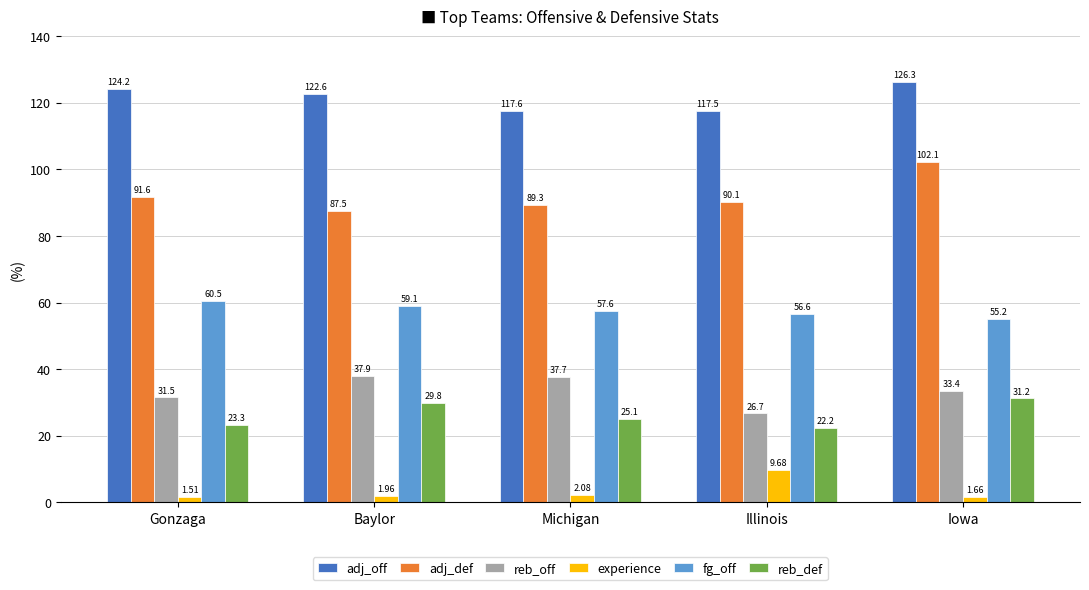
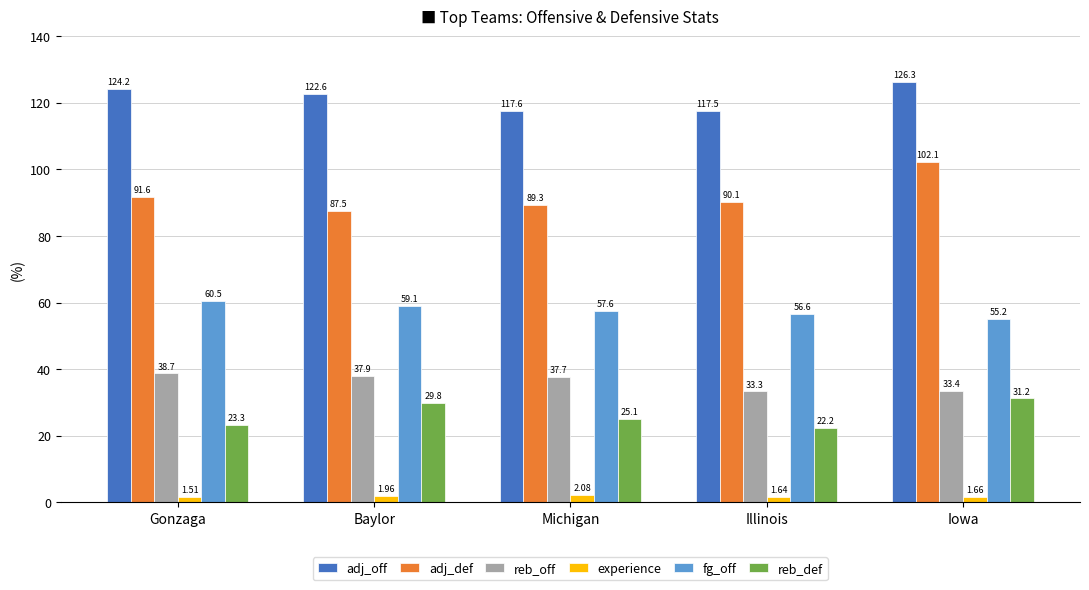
  {
    "adj_def": {
      "Gonzaga": 91.6,
      "Baylor": 87.5,
      "Michigan": 89.3,
      "Illinois": 90.1,
      "Iowa": 102.1
    },
    "reb_off": {
-     "Gonzaga": 31.5,
+     "Gonzaga": 38.7,
      "Baylor": 37.9,
      "Michigan": 37.7,
-     "Illinois": 26.7,
+     "Illinois": 33.3,
      "Iowa": 33.4
    },
    "experience": {
      "Gonzaga": 1.51,
      "Baylor": 1.96,
      "Michigan": 2.08,
-     "Illinois": 9.68,
+     "Illinois": 1.64,
      "Iowa": 1.66
    },
    "reb_def": {
      "Gonzaga": 23.3,
      "Baylor": 29.8,
      "Michigan": 25.1,
      "Illinois": 22.2,
      "Iowa": 31.2
    }
  }
